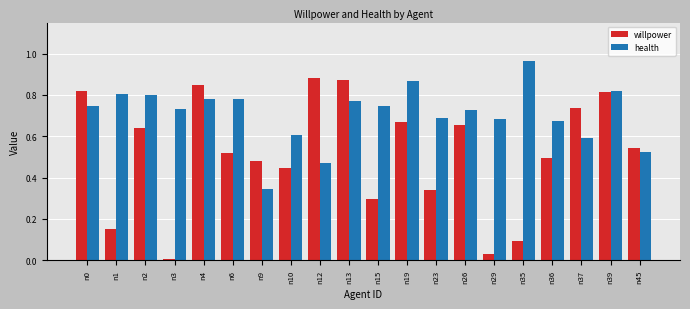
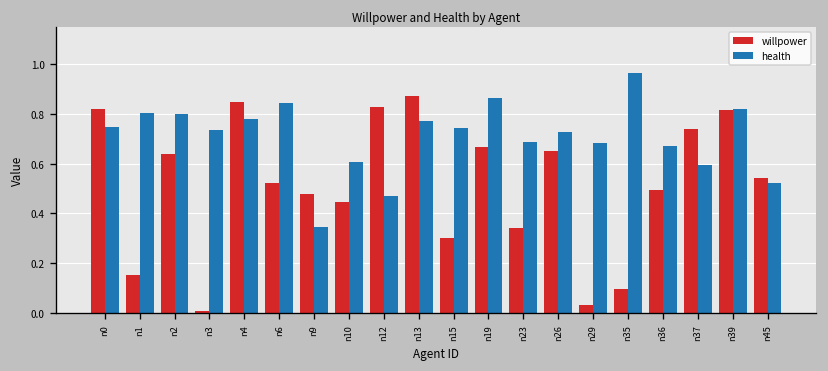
  {
    "willpower": {
      "n0": 0.82,
      "n1": 0.15,
      "n2": 0.64,
      "n4": 0.85,
      "n6": 0.52,
      "n9": 0.48,
      "n10": 0.45,
-     "n12": 0.88,
+     "n12": 0.83,
      "n13": 0.87,
      "n15": 0.30,
      "n19": 0.67,
      "n23": 0.34,
      "n26": 0.65,
      "n29": 0.03,
      "n35": 0.10,
      "n36": 0.49,
      "n37": 0.74,
      "n39": 0.82,
      "n45": 0.54
    },
    "health": {
      "n0": 0.75,
      "n1": 0.80,
      "n2": 0.80,
      "n3": 0.73,
      "n4": 0.78,
-     "n6": 0.78,
+     "n6": 0.84,
      "n9": 0.35,
      "n10": 0.61,
      "n12": 0.47,
      "n13": 0.77,
      "n15": 0.75,
      "n19": 0.87,
      "n23": 0.69,
      "n26": 0.73,
      "n29": 0.68,
      "n35": 0.96,
      "n36": 0.67,
      "n37": 0.59,
      "n39": 0.82,
      "n45": 0.52
    }
  }
